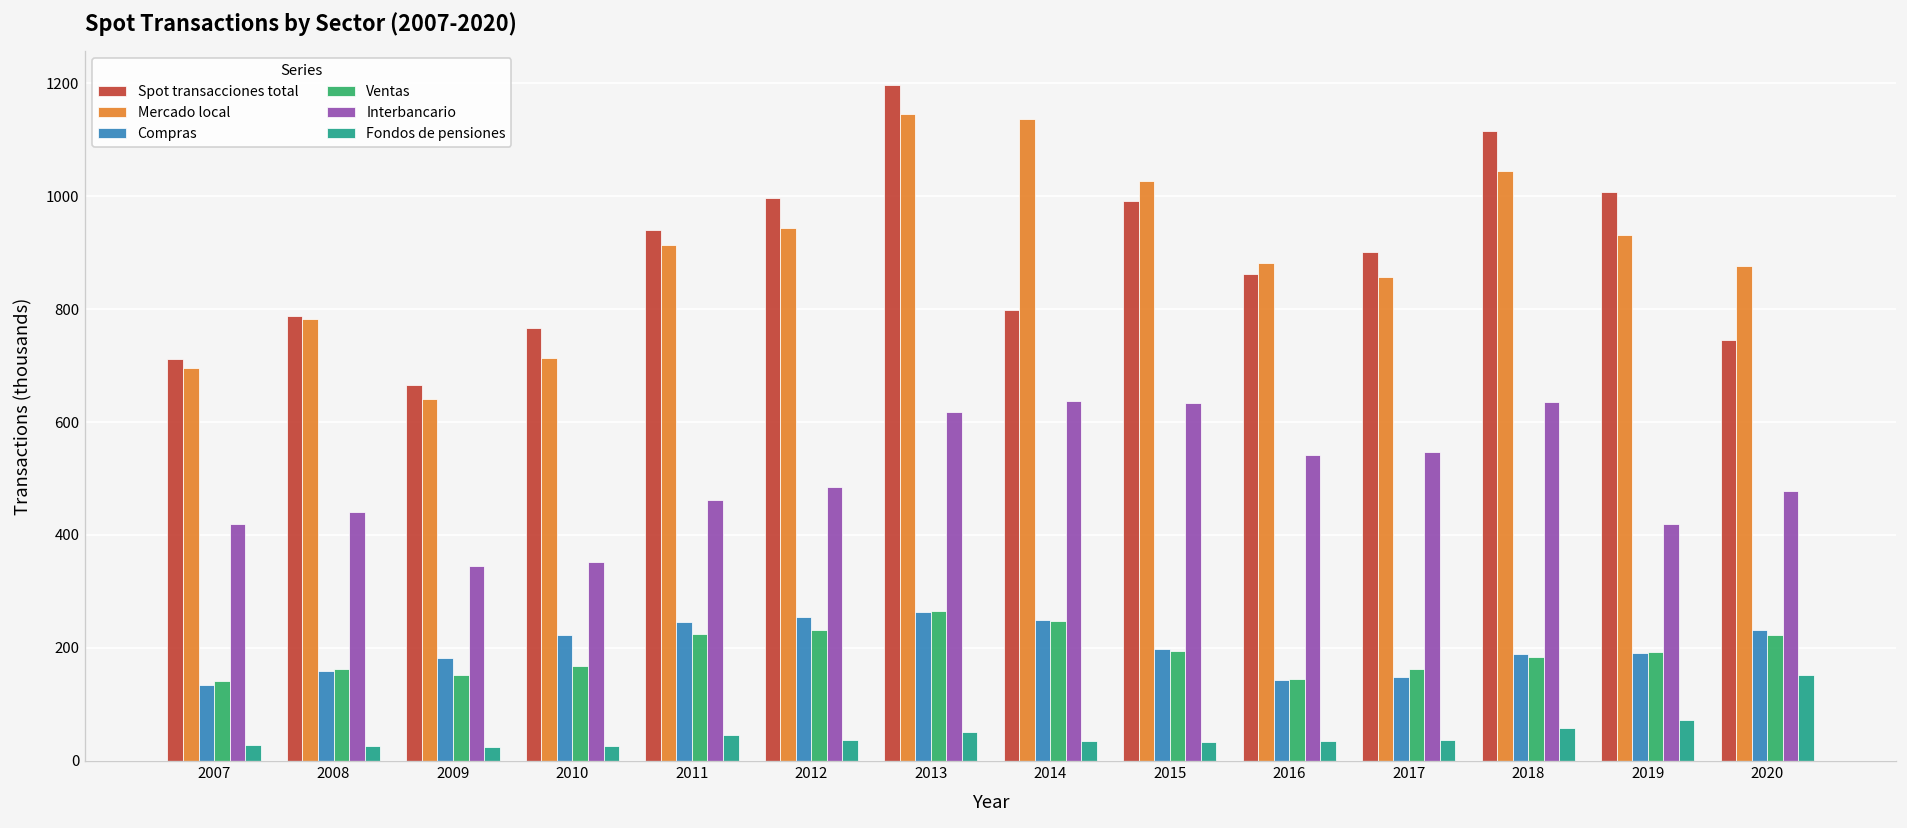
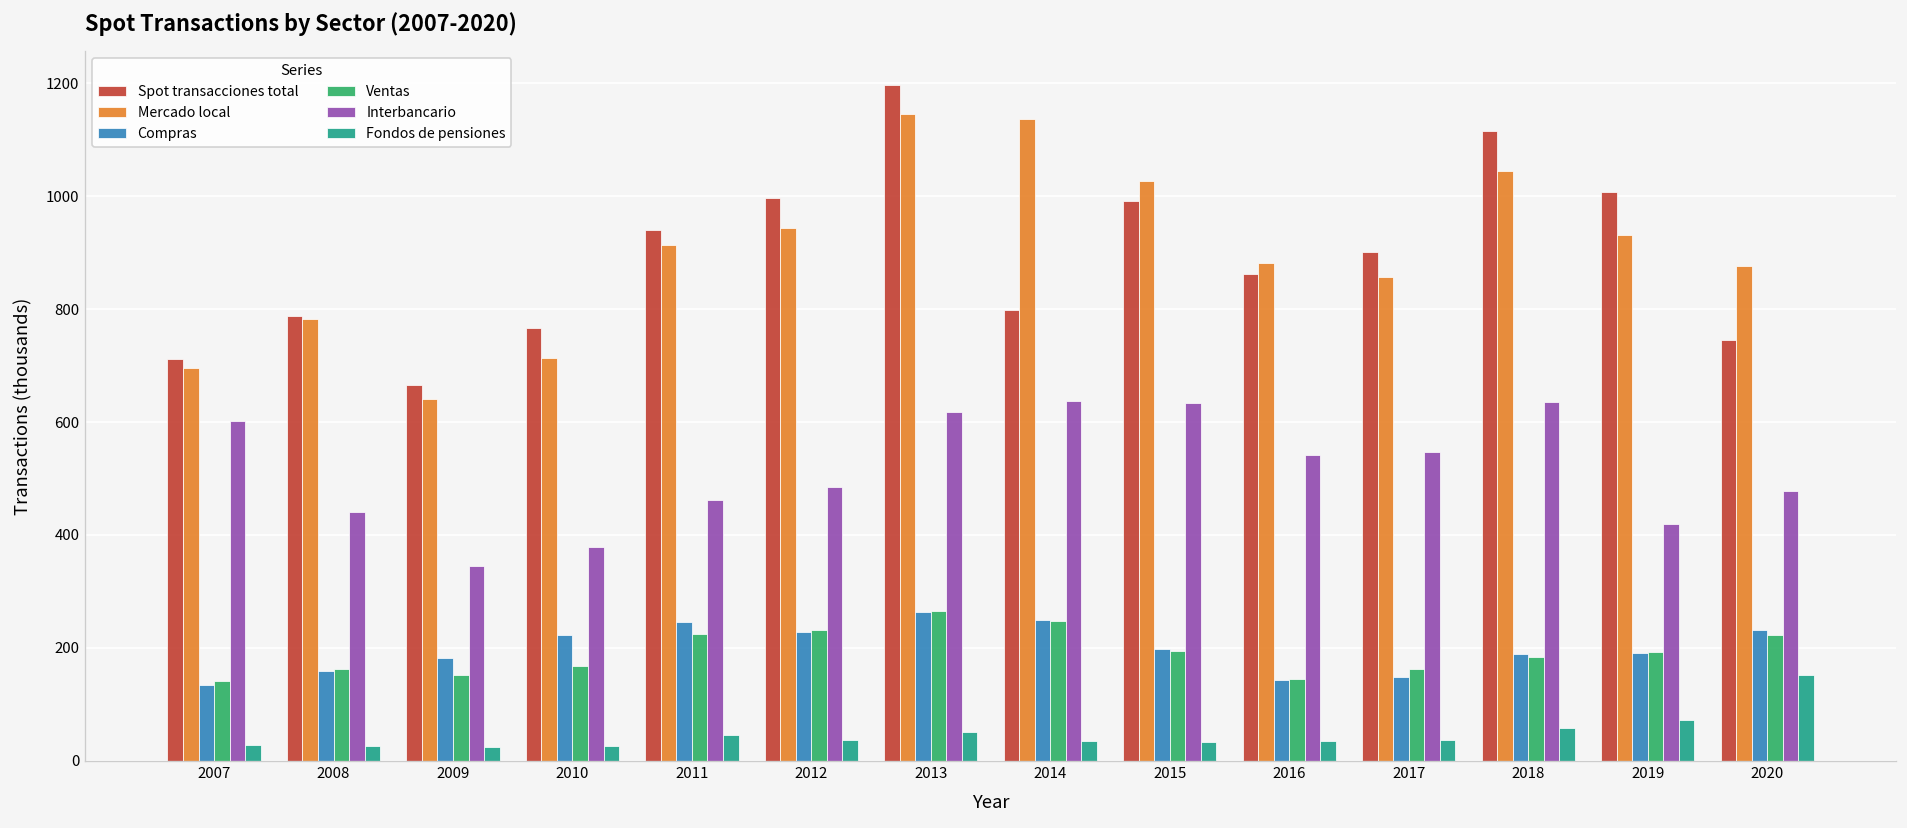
  {
    "Spot transacciones total": {
      "2007": 710,
      "2008": 790,
      "2009": 670,
      "2010": 770,
      "2011": 940,
      "2012": 1000,
      "2013": 1200,
      "2014": 800,
      "2015": 990,
      "2016": 860,
      "2017": 900,
      "2018": 1120,
      "2019": 1010,
      "2020": 750
    },
    "Mercado local": {
      "2007": 700,
      "2008": 780,
      "2009": 640,
      "2010": 710,
      "2011": 910,
      "2012": 940,
      "2013": 1150,
      "2014": 1140,
      "2015": 1030,
      "2016": 880,
      "2017": 860,
      "2018": 1040,
      "2019": 930,
      "2020": 880
    },
    "Compras": {
      "2007": 140,
      "2008": 160,
      "2009": 180,
      "2010": 220,
      "2011": 250,
-     "2012": 250,
+     "2012": 230,
      "2013": 260,
      "2014": 250,
      "2015": 200,
      "2016": 140,
      "2017": 150,
      "2018": 190,
      "2019": 190,
      "2020": 230
    },
    "Interbancario": {
-     "2007": 420,
+     "2007": 600,
      "2008": 440,
      "2009": 350,
-     "2010": 350,
+     "2010": 380,
      "2011": 460,
      "2012": 490,
      "2013": 620,
      "2014": 640,
      "2015": 630,
      "2016": 540,
      "2017": 550,
      "2018": 640,
      "2019": 420,
      "2020": 480
    }
  }
